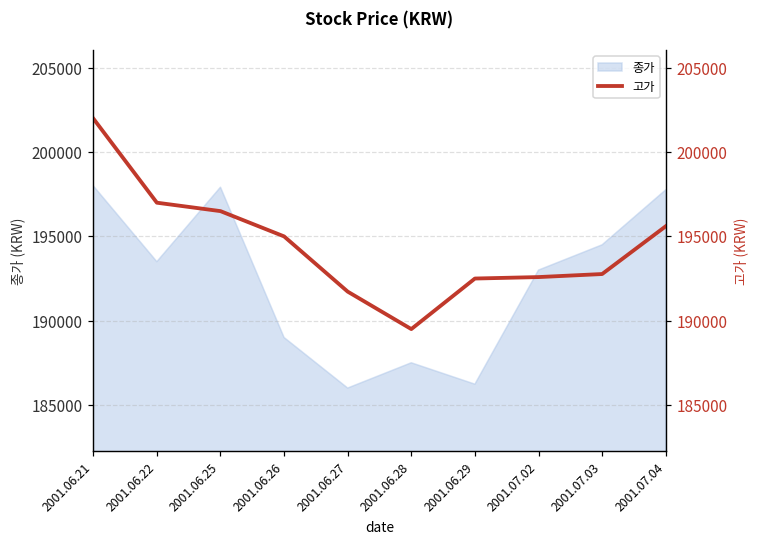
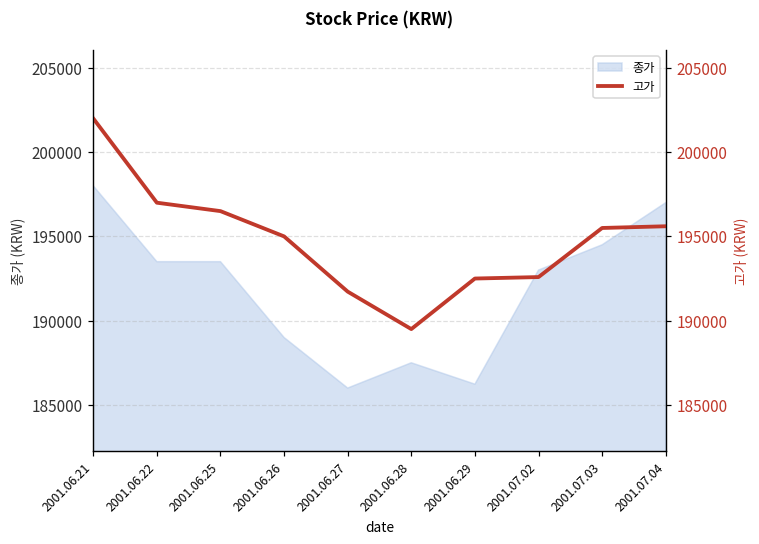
  {
    "종가": {
      "2001.06.21": 198000,
      "2001.06.22": 193500,
-     "2001.06.25": 197900,
+     "2001.06.25": 193500,
      "2001.06.26": 189000,
      "2001.06.27": 186000,
      "2001.06.28": 187500,
      "2001.06.29": 186200,
      "2001.07.02": 193000,
      "2001.07.03": 194500,
-     "2001.07.04": 197800
+     "2001.07.04": 197000
    },
    "고가": {
      "2001.06.21": 202000,
      "2001.06.22": 197000,
      "2001.06.25": 196500,
      "2001.06.26": 195000,
      "2001.06.27": 191700,
      "2001.06.28": 189500,
      "2001.06.29": 192500,
      "2001.07.02": 192600,
-     "2001.07.03": 192800,
+     "2001.07.03": 195500,
      "2001.07.04": 195600
    }
  }
